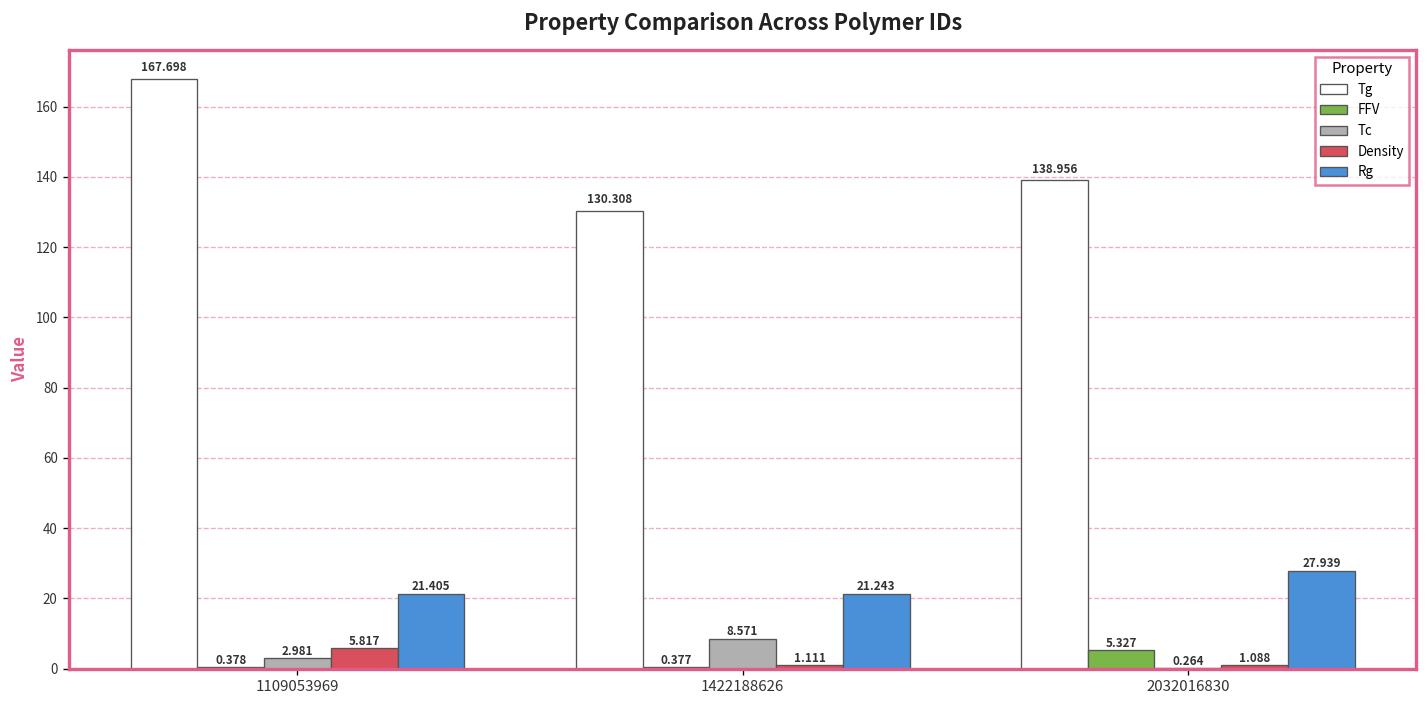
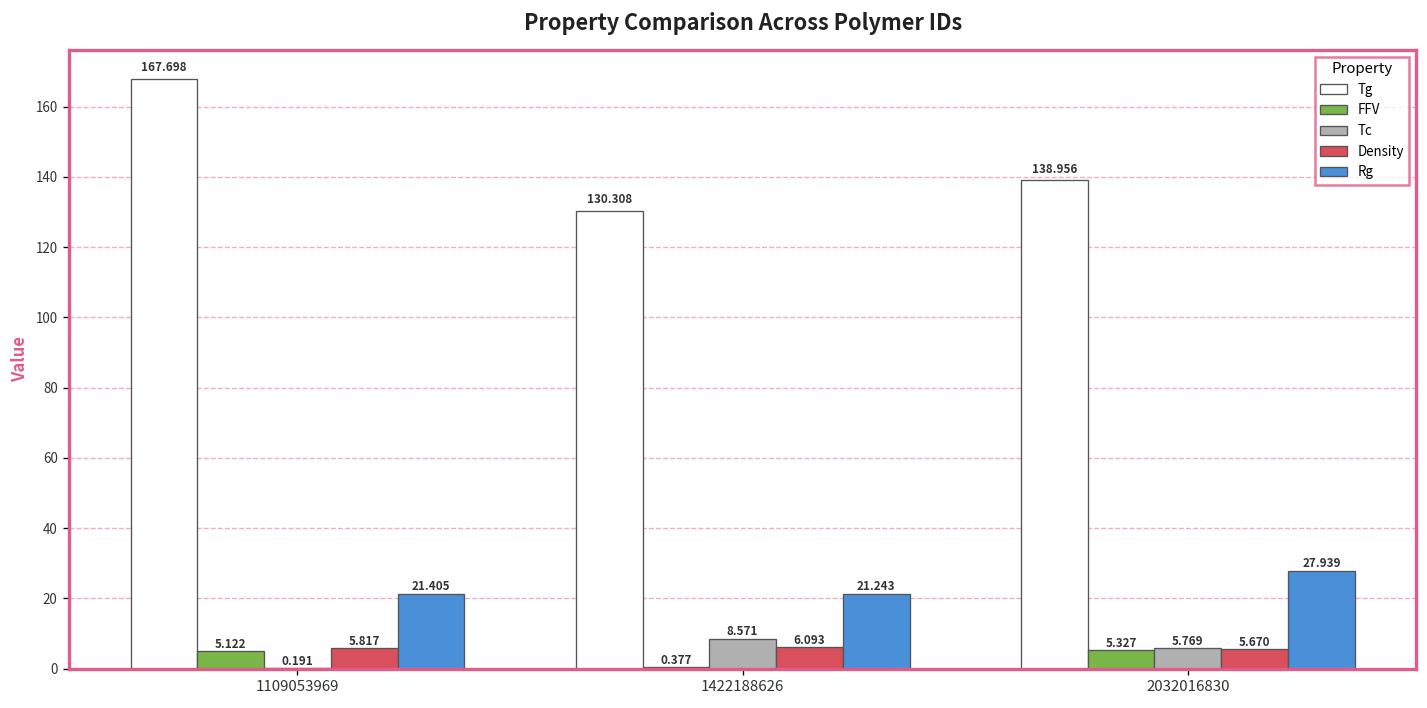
  {
    "Tg": {
      "1109053969": 167.698,
      "1422188626": 130.308,
      "2032016830": 138.956
    },
    "FFV": {
-     "1109053969": 0.378,
+     "1109053969": 5.122,
      "1422188626": 0.377,
      "2032016830": 5.327
    },
    "Tc": {
-     "1109053969": 2.981,
+     "1109053969": 0.191,
      "1422188626": 8.571,
-     "2032016830": 0.264
+     "2032016830": 5.769
    },
    "Density": {
      "1109053969": 5.817,
-     "1422188626": 1.111,
-     "2032016830": 1.088
+     "1422188626": 6.093,
+     "2032016830": 5.670
    },
    "Rg": {
      "1109053969": 21.405,
      "1422188626": 21.243,
      "2032016830": 27.939
    }
  }
